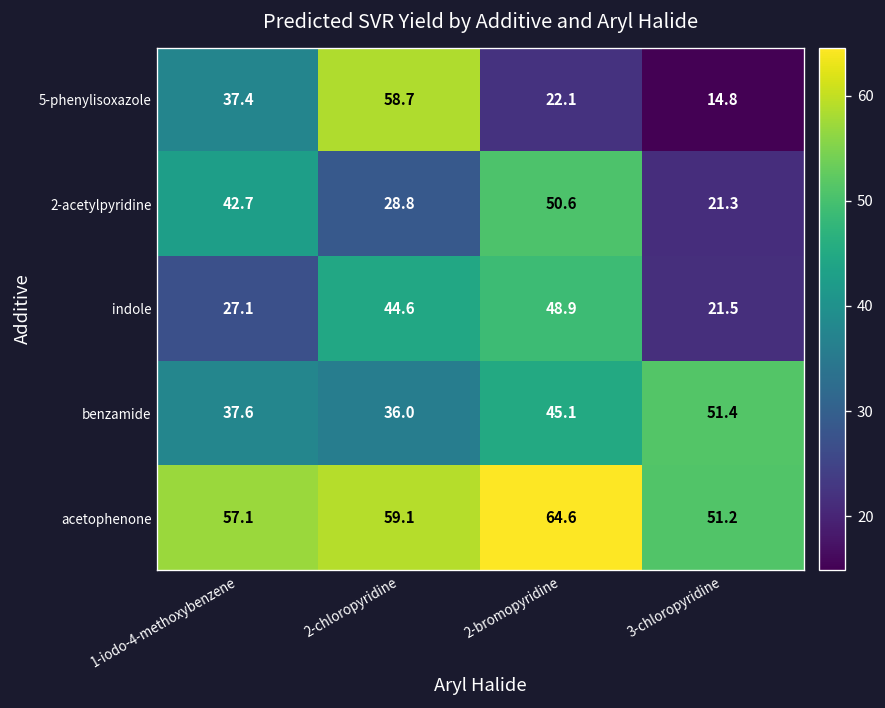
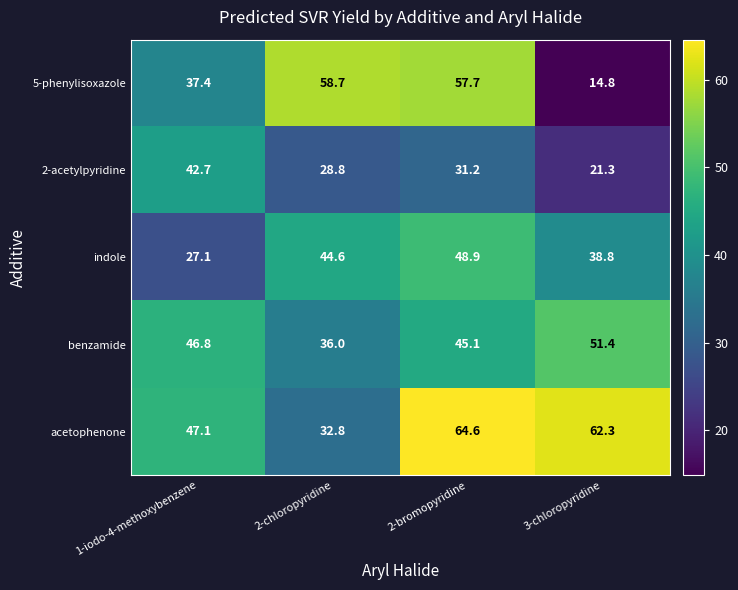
  {
    "5-phenylisoxazole": {
      "1-iodo-4-methoxybenzene": 37.4,
      "2-chloropyridine": 58.7,
-     "2-bromopyridine": 22.1,
+     "2-bromopyridine": 57.7,
      "3-chloropyridine": 14.8
    },
    "2-acetylpyridine": {
      "1-iodo-4-methoxybenzene": 42.7,
      "2-chloropyridine": 28.8,
-     "2-bromopyridine": 50.6,
+     "2-bromopyridine": 31.2,
      "3-chloropyridine": 21.3
    },
    "indole": {
      "1-iodo-4-methoxybenzene": 27.1,
      "2-chloropyridine": 44.6,
      "2-bromopyridine": 48.9,
-     "3-chloropyridine": 21.5
+     "3-chloropyridine": 38.8
    },
    "benzamide": {
-     "1-iodo-4-methoxybenzene": 37.6,
+     "1-iodo-4-methoxybenzene": 46.8,
      "2-chloropyridine": 36.0,
      "2-bromopyridine": 45.1,
      "3-chloropyridine": 51.4
    },
    "acetophenone": {
-     "1-iodo-4-methoxybenzene": 57.1,
-     "2-chloropyridine": 59.1,
+     "1-iodo-4-methoxybenzene": 47.1,
+     "2-chloropyridine": 32.8,
      "2-bromopyridine": 64.6,
-     "3-chloropyridine": 51.2
+     "3-chloropyridine": 62.3
    }
  }
